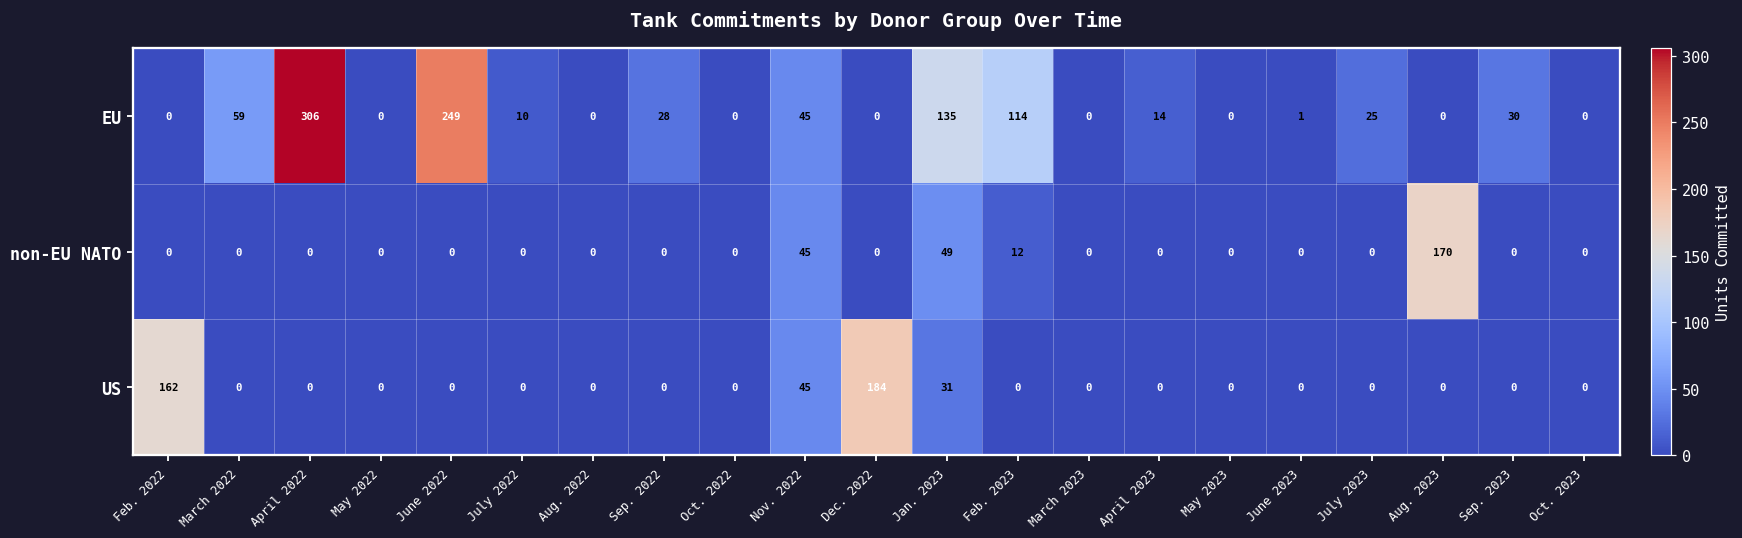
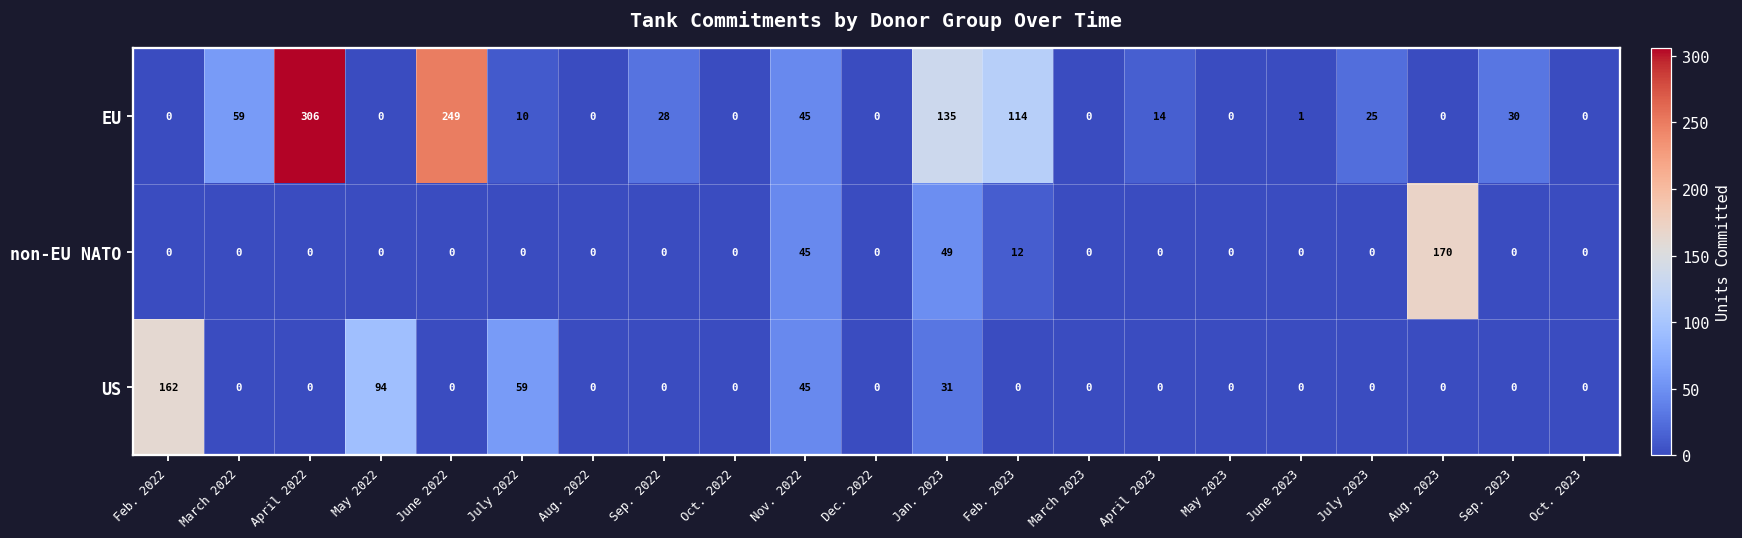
  {
    "EU": {
      "Feb. 2022": 0,
      "March 2022": 59,
      "April 2022": 306,
      "May 2022": 0,
      "June 2022": 249,
      "July 2022": 10,
      "Aug. 2022": 0,
      "Sep. 2022": 28,
      "Oct. 2022": 0,
      "Nov. 2022": 45,
      "Dec. 2022": 0,
      "Jan. 2023": 135,
      "Feb. 2023": 114,
      "March 2023": 0,
      "April 2023": 14,
      "May 2023": 0,
      "June 2023": 1,
      "July 2023": 25,
      "Aug. 2023": 0,
      "Sep. 2023": 30,
      "Oct. 2023": 0
    },
    "non-EU NATO": {
      "Feb. 2022": 0,
      "March 2022": 0,
      "April 2022": 0,
      "May 2022": 0,
      "June 2022": 0,
      "July 2022": 0,
      "Aug. 2022": 0,
      "Sep. 2022": 0,
      "Oct. 2022": 0,
      "Nov. 2022": 45,
      "Dec. 2022": 0,
      "Jan. 2023": 49,
      "Feb. 2023": 12,
      "March 2023": 0,
      "April 2023": 0,
      "May 2023": 0,
      "June 2023": 0,
      "July 2023": 0,
      "Aug. 2023": 170,
      "Sep. 2023": 0,
      "Oct. 2023": 0
    },
    "US": {
      "Feb. 2022": 162,
      "March 2022": 0,
      "April 2022": 0,
-     "May 2022": 0,
+     "May 2022": 94,
      "June 2022": 0,
-     "July 2022": 0,
+     "July 2022": 59,
      "Aug. 2022": 0,
      "Sep. 2022": 0,
      "Oct. 2022": 0,
      "Nov. 2022": 45,
-     "Dec. 2022": 184,
+     "Dec. 2022": 0,
      "Jan. 2023": 31,
      "Feb. 2023": 0,
      "March 2023": 0,
      "April 2023": 0,
      "May 2023": 0,
      "June 2023": 0,
      "July 2023": 0,
      "Aug. 2023": 0,
      "Sep. 2023": 0,
      "Oct. 2023": 0
    }
  }
